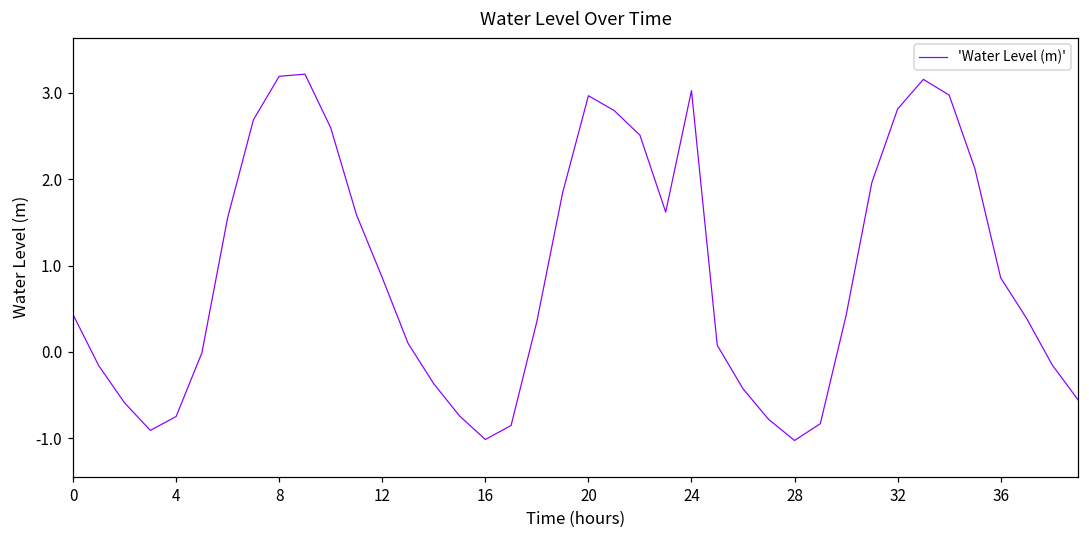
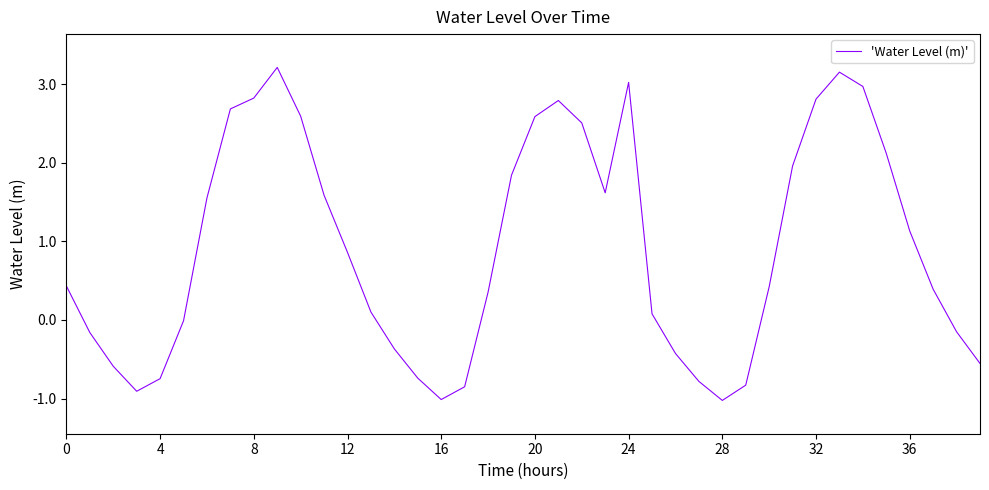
  {
    "0": 0.4,
    "4": -0.7,
-   "8": 3.2,
+   "8": 2.8,
    "12": 0.9,
    "16": -1.0,
-   "20": 3.0,
+   "20": 2.6,
    "24": 3.0,
    "28": -1.0,
    "32": 2.8,
-   "36": 0.9
+   "36": 1.1
  }
